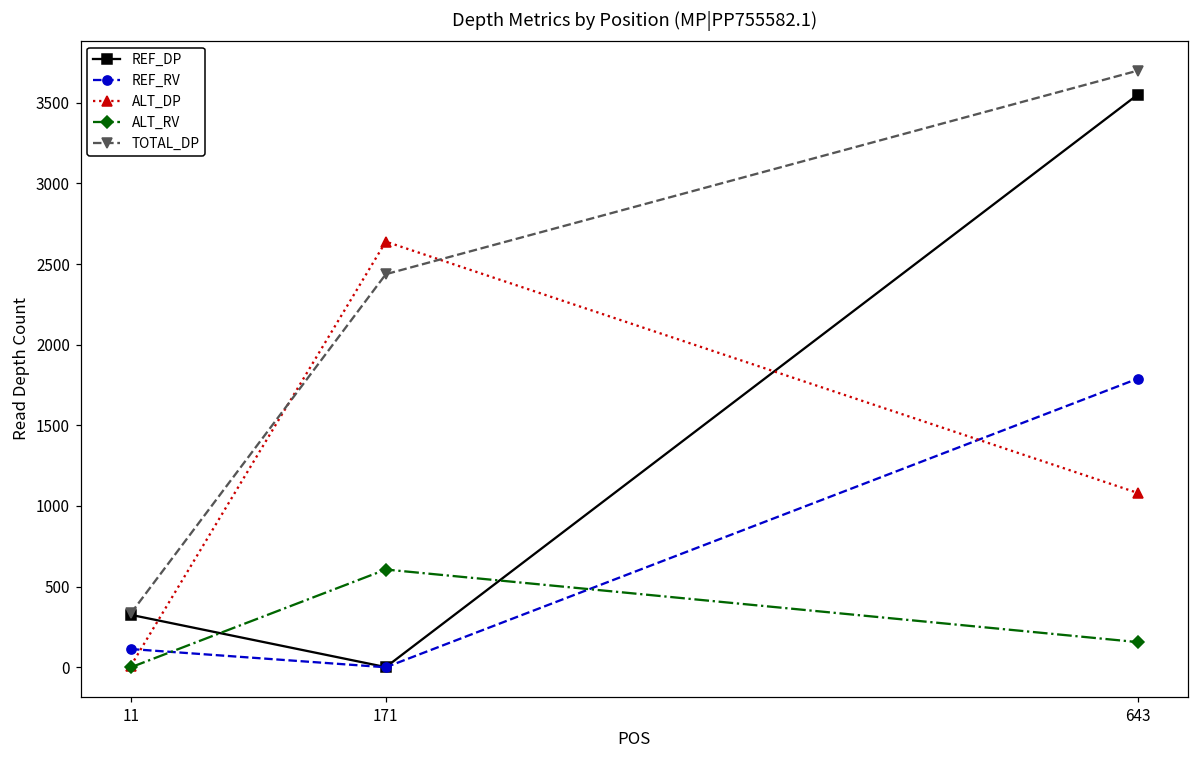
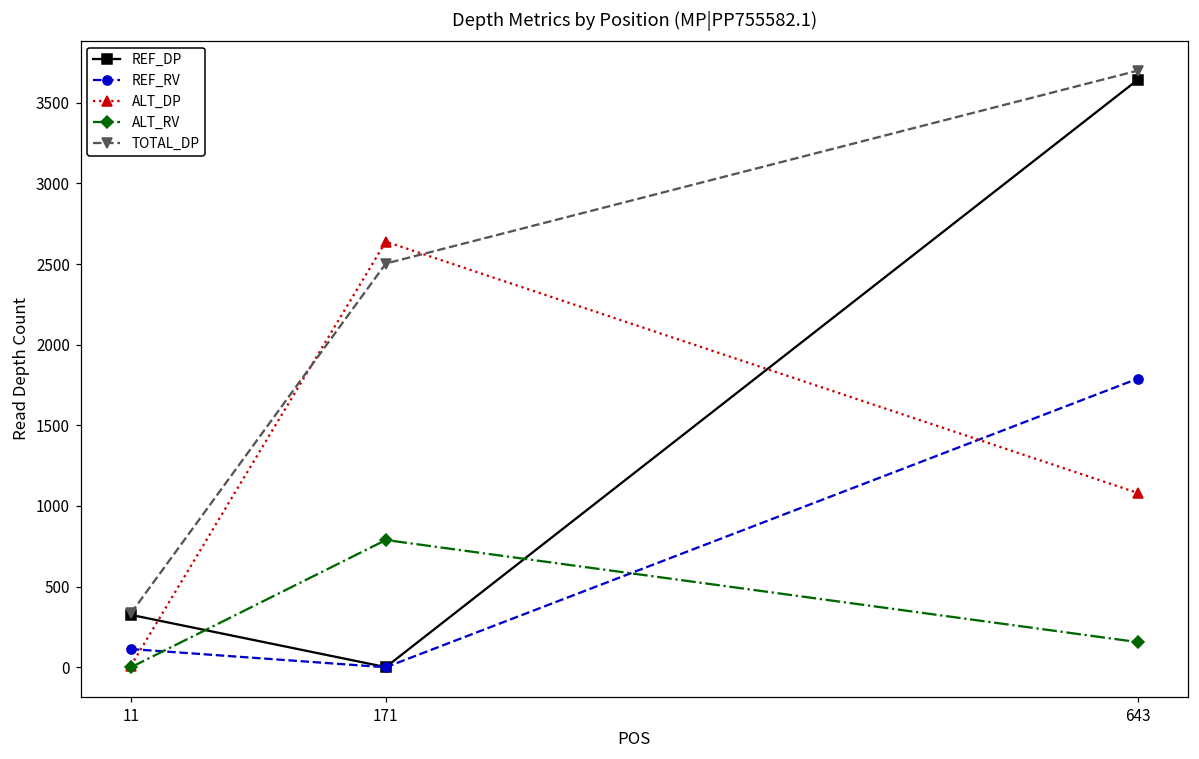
  {
    "REF_DP": {
-     "643": 3550
+     "643": 3640
    },
    "REF_RV": {
      "11": 110,
      "643": 1790
    },
    "ALT_DP": {
      "171": 2640,
      "643": 1080
    },
    "ALT_RV": {
-     "171": 610,
+     "171": 790,
      "643": 160
    },
    "TOTAL_DP": {
-     "171": 2440,
+     "171": 2500,
      "643": 3700
    }
  }
